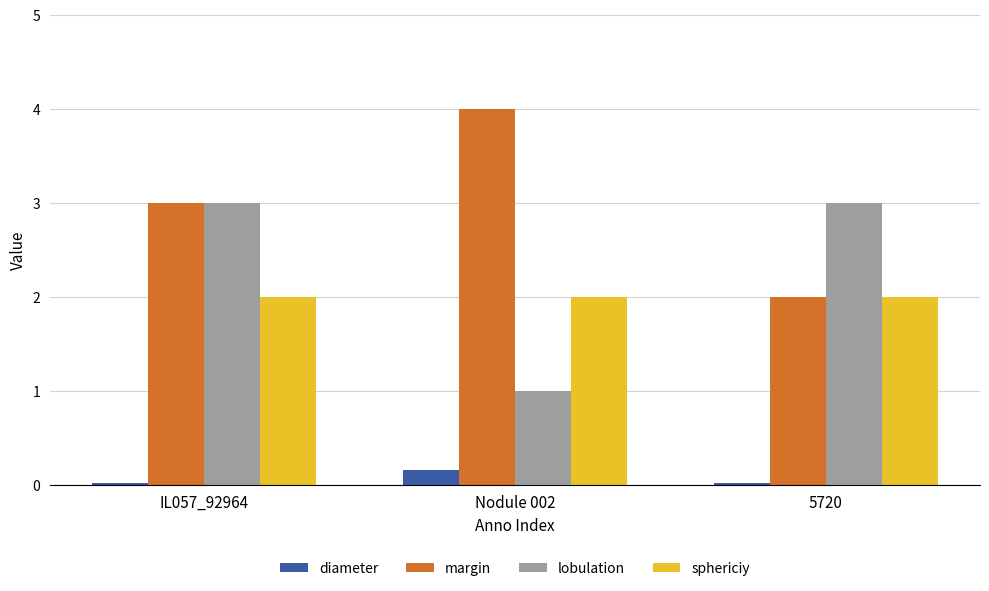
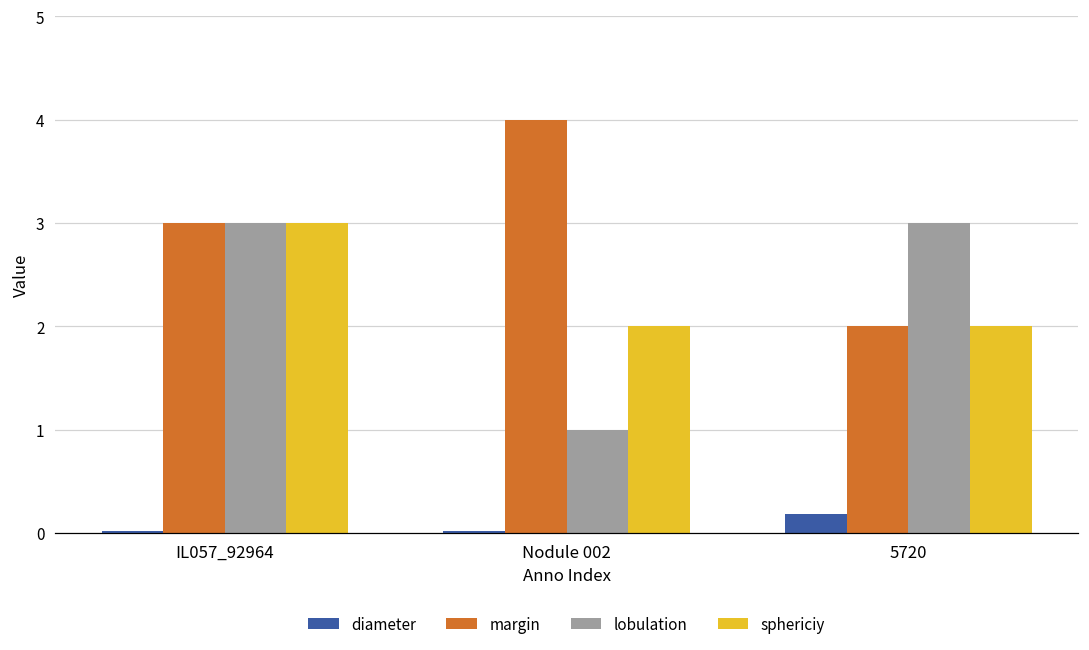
  {
    "diameter": {
-     "Nodule 002": 0.2,
-     "5720": 0.0
+     "Nodule 002": 0.0,
+     "5720": 0.2
    },
    "margin": {
      "IL057_92964": 3.0,
      "Nodule 002": 4.0,
      "5720": 2.0
    },
    "lobulation": {
      "IL057_92964": 3.0,
      "Nodule 002": 1.0,
      "5720": 3.0
    },
    "sphericiy": {
-     "IL057_92964": 2,
+     "IL057_92964": 3,
      "Nodule 002": 2,
      "5720": 2
    }
  }
